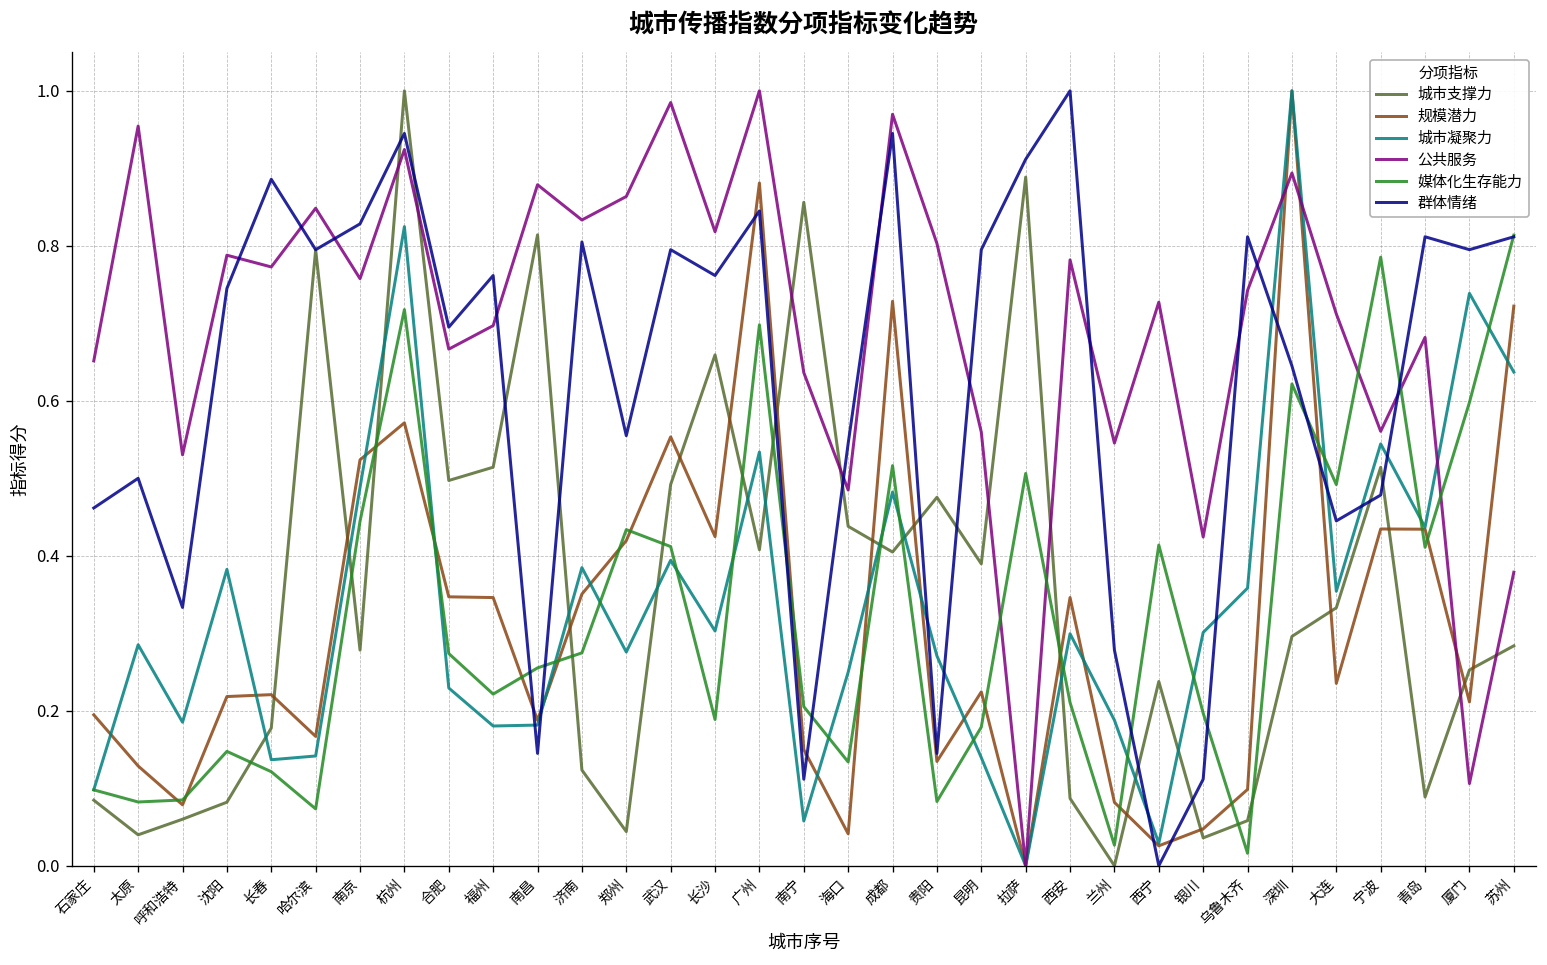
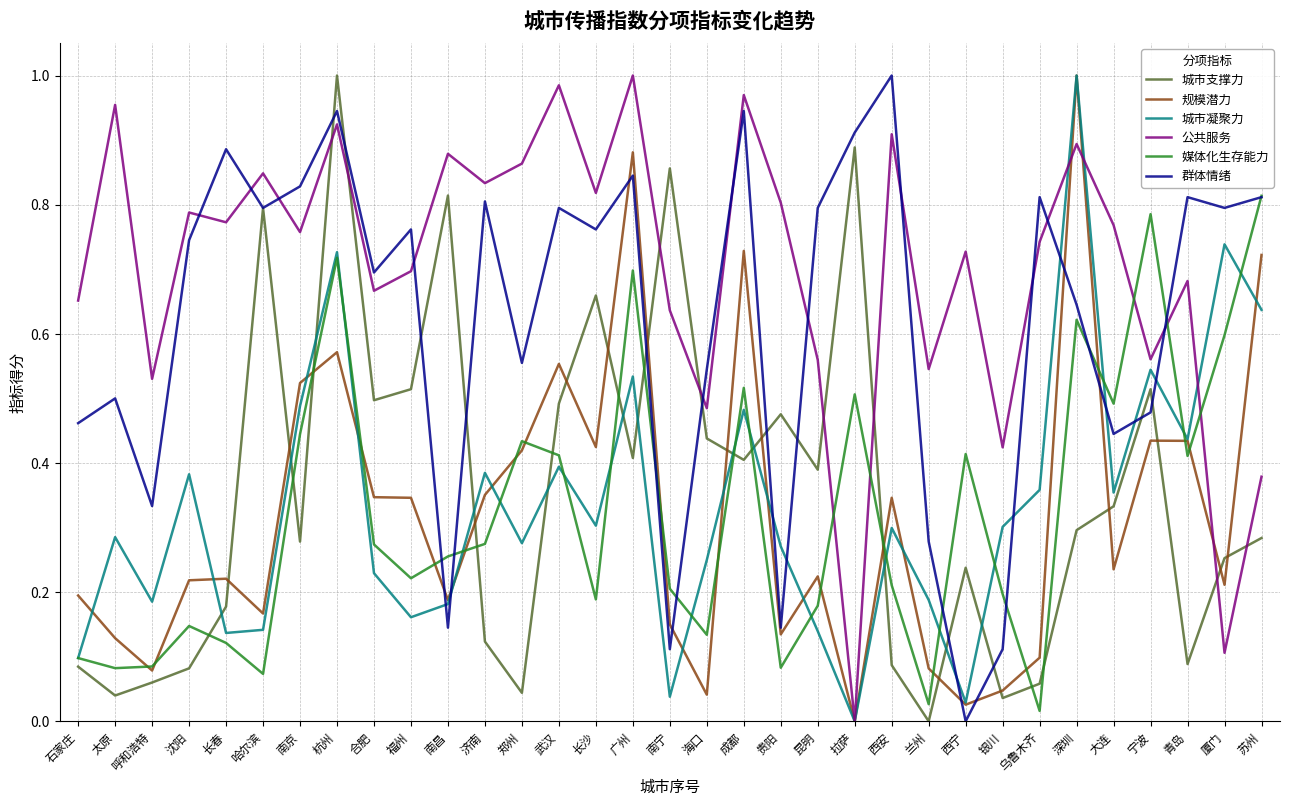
  {
    "城市支撑力": {
      "石家庄": 0.08,
      "太原": 0.04,
      "呼和浩特": 0.06,
      "沈阳": 0.08,
      "长春": 0.18,
      "南京": 0.28,
      "杭州": 1.00,
      "合肥": 0.50,
      "福州": 0.51,
      "南昌": 0.81,
      "济南": 0.12,
      "郑州": 0.04,
      "武汉": 0.49,
      "长沙": 0.66,
      "广州": 0.41,
      "南宁": 0.86,
      "海口": 0.44,
      "成都": 0.40,
      "贵阳": 0.48,
      "昆明": 0.39,
      "拉萨": 0.89,
      "西安": 0.09,
      "兰州": 0.00,
      "西宁": 0.24,
      "银川": 0.04,
      "乌鲁木齐": 0.06,
      "深圳": 0.30,
      "大连": 0.33,
      "宁波": 0.51,
      "青岛": 0.09,
      "厦门": 0.25,
      "苏州": 0.28
    },
    "规模潜力": {
      "石家庄": 0.19,
      "太原": 0.13,
      "呼和浩特": 0.08,
      "沈阳": 0.22,
      "长春": 0.22,
      "哈尔滨": 0.17,
      "南京": 0.52,
      "杭州": 0.57,
      "合肥": 0.35,
      "福州": 0.35,
      "南昌": 0.19,
      "济南": 0.35,
      "郑州": 0.42,
      "武汉": 0.55,
      "长沙": 0.42,
      "广州": 0.88,
      "南宁": 0.15,
      "海口": 0.04,
      "成都": 0.73,
      "贵阳": 0.13,
      "昆明": 0.22,
      "西安": 0.35,
      "兰州": 0.08,
      "银川": 0.05,
      "乌鲁木齐": 0.10,
      "大连": 0.24,
      "宁波": 0.43,
      "厦门": 0.21,
      "苏州": 0.72
    },
    "城市凝聚力": {
      "太原": 0.29,
      "呼和浩特": 0.19,
      "沈阳": 0.38,
      "长春": 0.14,
      "哈尔滨": 0.14,
      "南京": 0.49,
-     "杭州": 0.82,
+     "杭州": 0.73,
      "合肥": 0.23,
-     "福州": 0.18,
+     "福州": 0.16,
      "南昌": 0.18,
      "济南": 0.38,
      "郑州": 0.28,
      "武汉": 0.39,
      "长沙": 0.30,
      "广州": 0.53,
-     "南宁": 0.06,
+     "南宁": 0.04,
      "海口": 0.25,
      "成都": 0.48,
      "贵阳": 0.27,
      "昆明": 0.14,
      "西安": 0.30,
      "兰州": 0.19,
      "银川": 0.30,
      "乌鲁木齐": 0.36,
      "大连": 0.35,
      "宁波": 0.54,
      "厦门": 0.74,
      "苏州": 0.64
    },
    "公共服务": {
      "石家庄": 0.65,
      "太原": 0.95,
      "呼和浩特": 0.53,
      "沈阳": 0.79,
      "长春": 0.77,
      "哈尔滨": 0.85,
      "南京": 0.76,
      "杭州": 0.92,
      "合肥": 0.67,
      "福州": 0.70,
      "南昌": 0.88,
      "济南": 0.83,
      "郑州": 0.86,
      "武汉": 0.98,
      "长沙": 0.82,
      "广州": 1.00,
      "南宁": 0.64,
      "海口": 0.48,
      "成都": 0.97,
      "贵阳": 0.80,
      "昆明": 0.56,
-     "西安": 0.78,
+     "西安": 0.91,
      "兰州": 0.55,
      "西宁": 0.73,
      "银川": 0.42,
      "乌鲁木齐": 0.74,
      "深圳": 0.89,
-     "大连": 0.71,
+     "大连": 0.77,
      "宁波": 0.56,
      "青岛": 0.68,
      "厦门": 0.11,
      "苏州": 0.38
    },
    "媒体化生存能力": {
      "太原": 0.08,
      "呼和浩特": 0.08,
      "沈阳": 0.15,
      "长春": 0.12,
      "哈尔滨": 0.07,
      "南京": 0.44,
      "杭州": 0.72,
      "合肥": 0.27,
      "福州": 0.22,
      "南昌": 0.26,
      "济南": 0.27,
      "郑州": 0.43,
      "武汉": 0.41,
      "长沙": 0.19,
      "广州": 0.70,
      "南宁": 0.21,
      "海口": 0.13,
      "成都": 0.52,
      "贵阳": 0.08,
      "昆明": 0.18,
      "拉萨": 0.51,
      "西安": 0.21,
      "兰州": 0.03,
      "西宁": 0.41,
      "银川": 0.20,
      "乌鲁木齐": 0.02,
      "深圳": 0.62,
      "大连": 0.49,
      "宁波": 0.79,
      "青岛": 0.41,
      "厦门": 0.60
    },
    "群体情绪": {
      "石家庄": 0.46,
      "太原": 0.50,
      "呼和浩特": 0.33,
      "沈阳": 0.75,
      "长春": 0.89,
      "南京": 0.83,
      "杭州": 0.95,
      "合肥": 0.70,
      "福州": 0.76,
      "南昌": 0.15,
      "济南": 0.81,
      "郑州": 0.56,
      "武汉": 0.79,
      "长沙": 0.76,
      "广州": 0.85,
      "南宁": 0.11,
      "海口": 0.54,
      "成都": 0.95,
      "贵阳": 0.15,
      "昆明": 0.79,
      "拉萨": 0.91,
      "西安": 1.00,
      "兰州": 0.28,
      "西宁": 0.00,
      "银川": 0.11,
      "乌鲁木齐": 0.81,
      "深圳": 0.65,
      "大连": 0.45,
      "宁波": 0.48,
      "青岛": 0.81,
      "厦门": 0.79
    }
  }
